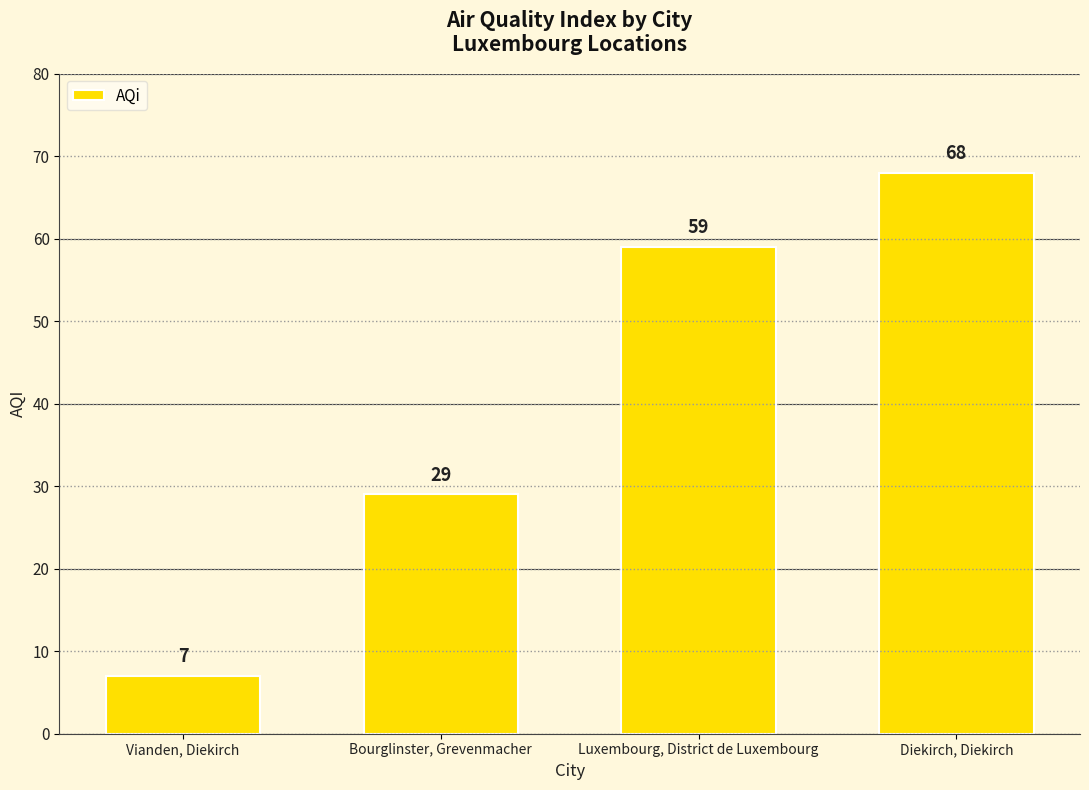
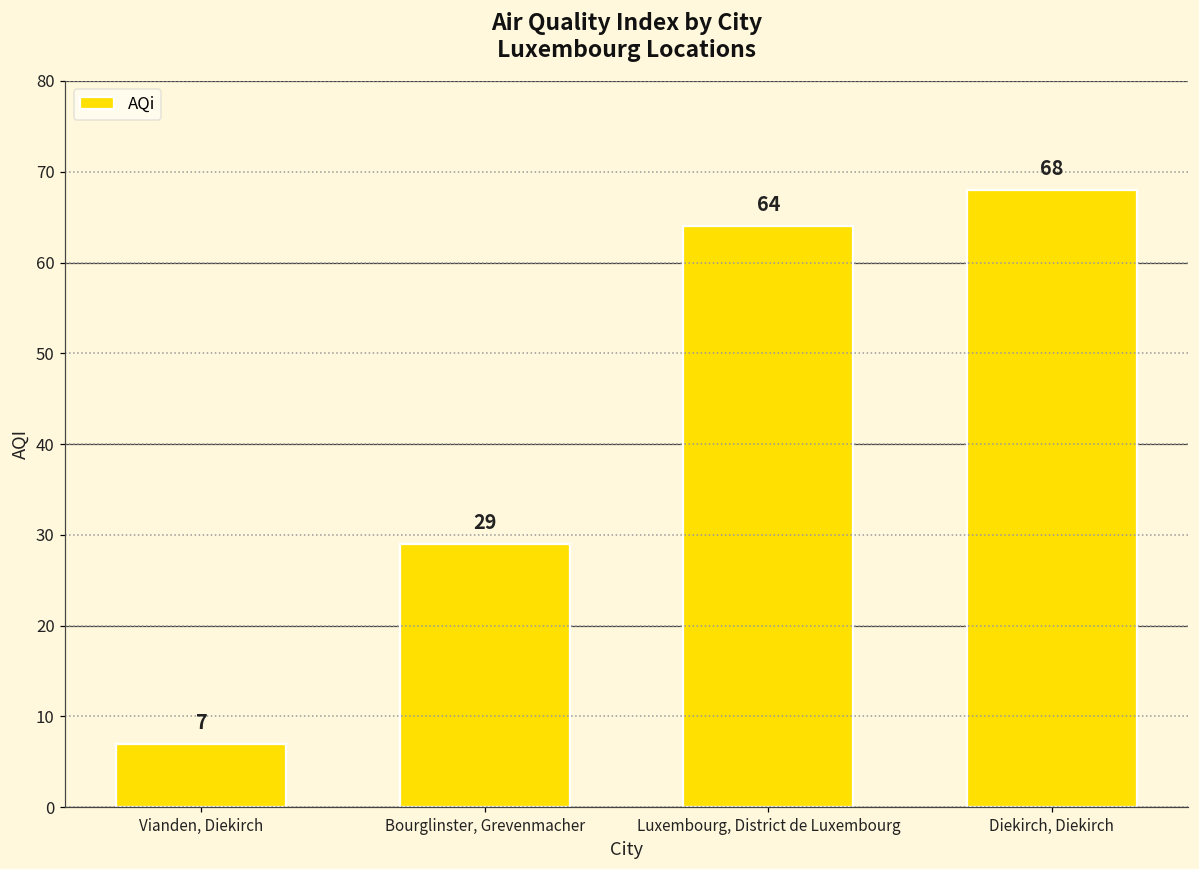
  {
    "Vianden, Diekirch": 7,
    "Bourglinster, Grevenmacher": 29,
-   "Luxembourg, District de Luxembourg": 59,
+   "Luxembourg, District de Luxembourg": 64,
    "Diekirch, Diekirch": 68
  }
